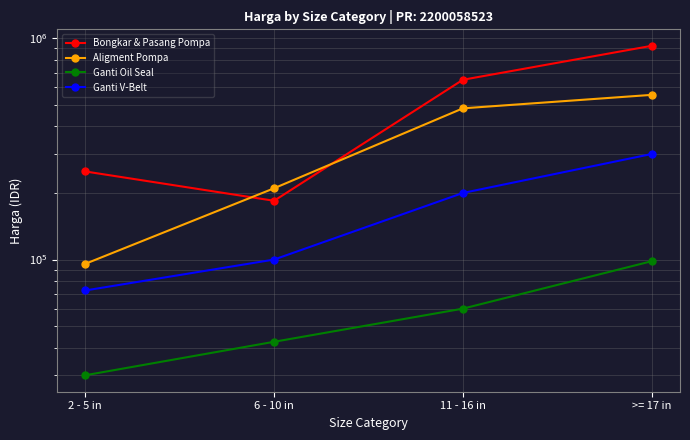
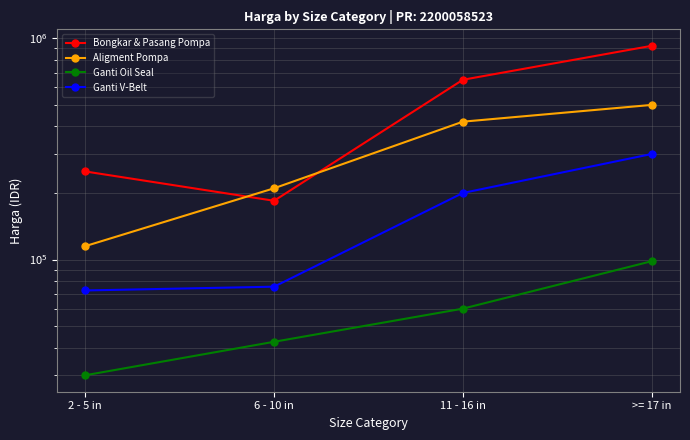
  {
    "Bongkar & Pasang Pompa": {
      "2 - 5 in": 250000,
      "6 - 10 in": 180000,
      "11 - 16 in": 650000,
      ">= 17 in": 930000
    },
    "Aligment Pompa": {
-     "2 - 5 in": 96000,
+     "2 - 5 in": 120000,
      "6 - 10 in": 210000,
-     "11 - 16 in": 480000,
-     ">= 17 in": 560000
+     "11 - 16 in": 420000,
+     ">= 17 in": 500000
    },
    "Ganti Oil Seal": {
      "2 - 5 in": 30000,
      "6 - 10 in": 43000,
      "11 - 16 in": 60000,
      ">= 17 in": 100000
    },
    "Ganti V-Belt": {
      "2 - 5 in": 73000,
-     "6 - 10 in": 100000,
+     "6 - 10 in": 75000,
      "11 - 16 in": 200000,
      ">= 17 in": 300000
    }
  }
